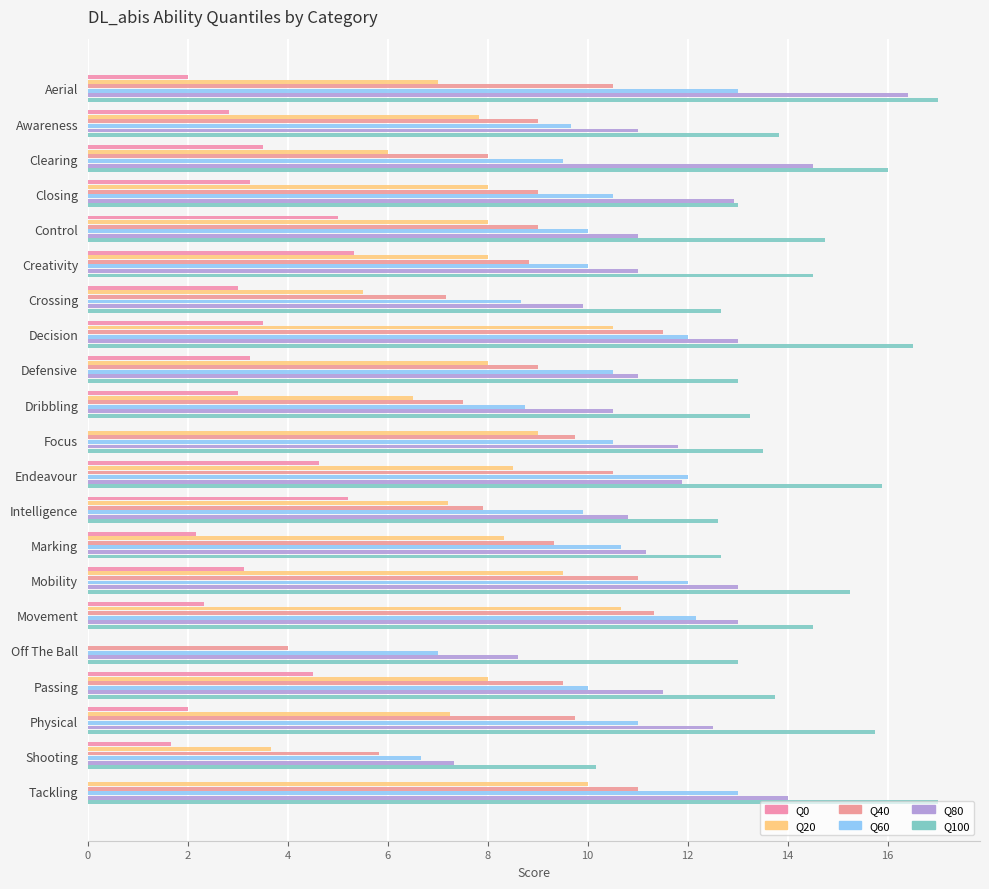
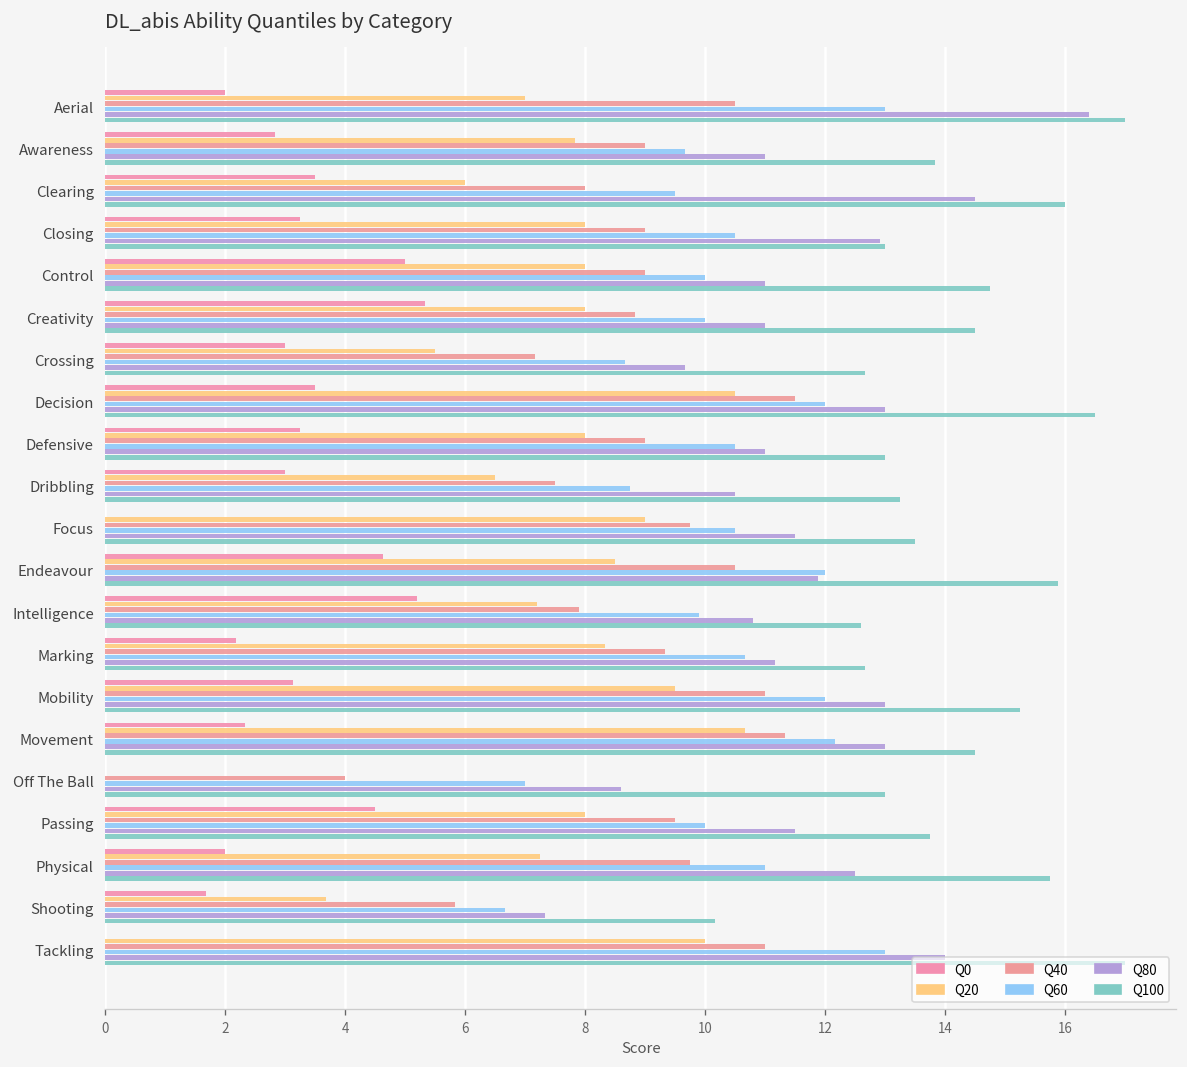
  {
    "Q80": {
      "Aerial": 16.4,
      "Awareness": 11.0,
      "Clearing": 14.5,
      "Closing": 12.9,
      "Control": 11.0,
      "Creativity": 11.0,
-     "Crossing": 9.9,
+     "Crossing": 9.7,
      "Decision": 13.0,
      "Defensive": 11.0,
      "Dribbling": 10.5,
-     "Focus": 11.8,
+     "Focus": 11.5,
      "Endeavour": 11.9,
      "Intelligence": 10.8,
      "Marking": 11.2,
      "Mobility": 13.0,
      "Movement": 13.0,
      "Off The Ball": 8.6,
      "Passing": 11.5,
      "Physical": 12.5,
      "Shooting": 7.3,
      "Tackling": 14.0
    }
  }
